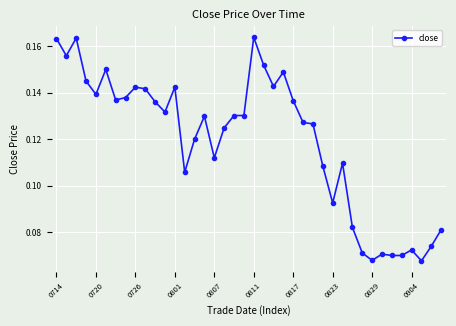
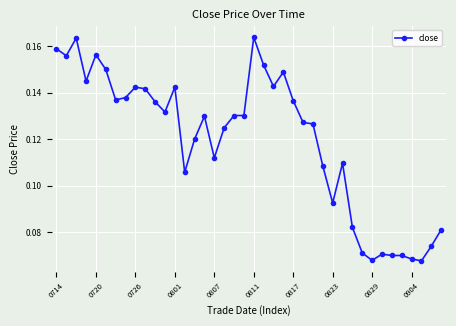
  {
-   "0714": 0.163,
-   "0720": 0.139,
+   "0714": 0.159,
+   "0720": 0.156,
    "0726": 0.142,
    "0801": 0.142,
    "0807": 0.112,
    "0811": 0.164,
    "0817": 0.137,
    "0823": 0.093,
    "0829": 0.068,
-   "0904": 0.072
+   "0904": 0.069
  }
